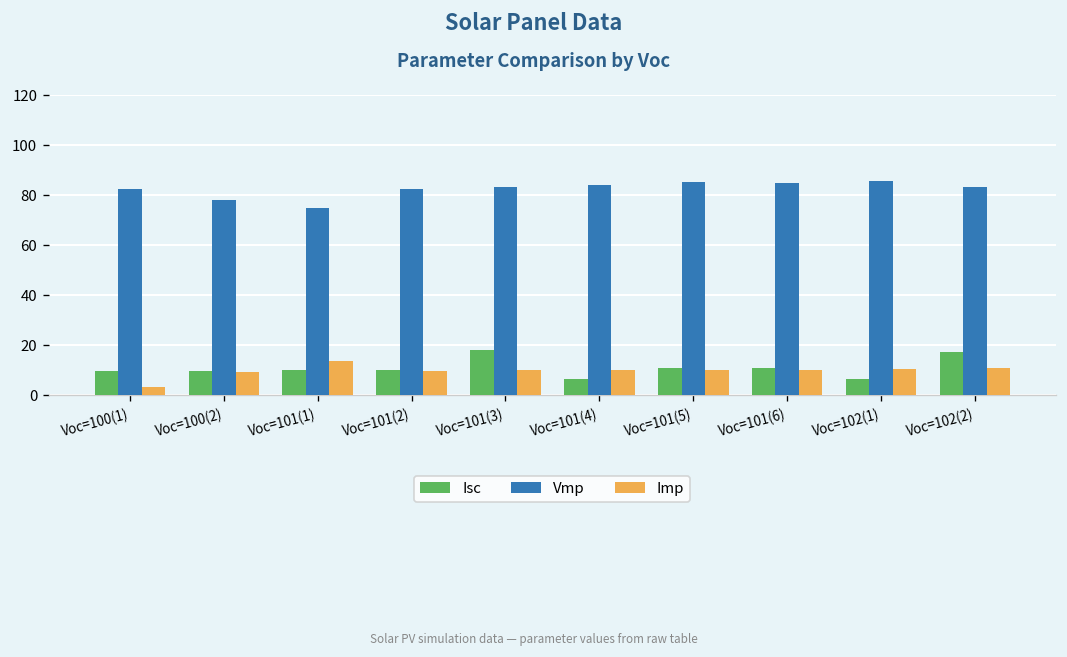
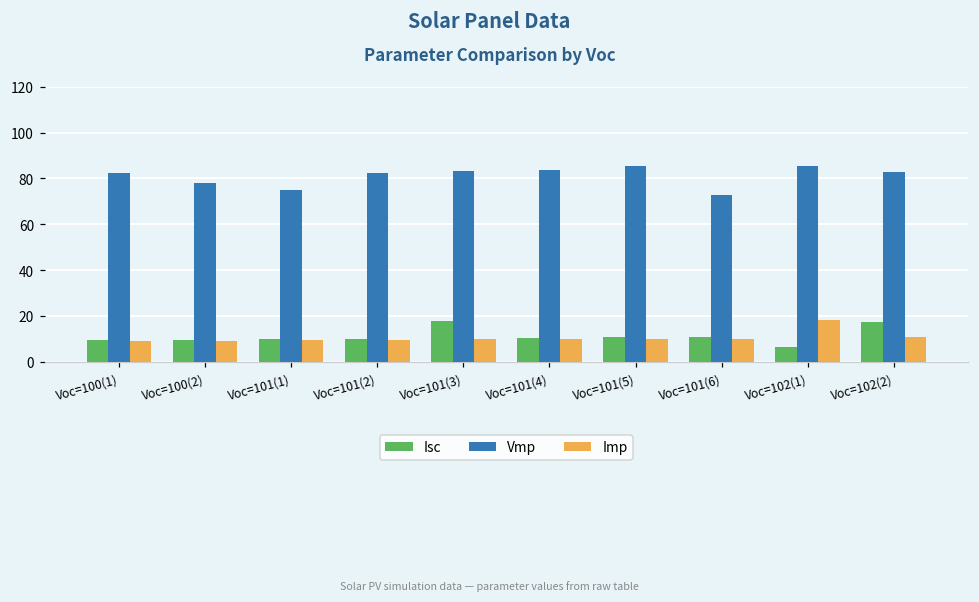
  {
    "Isc": {
      "Voc=100(1)": 10,
      "Voc=100(2)": 10,
      "Voc=101(1)": 10,
      "Voc=101(2)": 10,
      "Voc=101(3)": 18,
-     "Voc=101(4)": 7,
+     "Voc=101(4)": 11,
      "Voc=101(5)": 11,
      "Voc=101(6)": 11,
      "Voc=102(1)": 6,
      "Voc=102(2)": 17
    },
    "Vmp": {
      "Voc=100(1)": 82,
      "Voc=100(2)": 78,
      "Voc=101(1)": 75,
      "Voc=101(2)": 82,
      "Voc=101(3)": 83,
      "Voc=101(4)": 84,
      "Voc=101(5)": 85,
-     "Voc=101(6)": 85,
+     "Voc=101(6)": 73,
      "Voc=102(1)": 85,
      "Voc=102(2)": 83
    },
    "Imp": {
-     "Voc=100(1)": 3,
+     "Voc=100(1)": 9,
      "Voc=100(2)": 9,
-     "Voc=101(1)": 14,
+     "Voc=101(1)": 9,
      "Voc=101(2)": 10,
      "Voc=101(3)": 10,
      "Voc=101(4)": 10,
      "Voc=101(5)": 10,
      "Voc=101(6)": 10,
-     "Voc=102(1)": 10,
+     "Voc=102(1)": 18,
      "Voc=102(2)": 11
    }
  }
